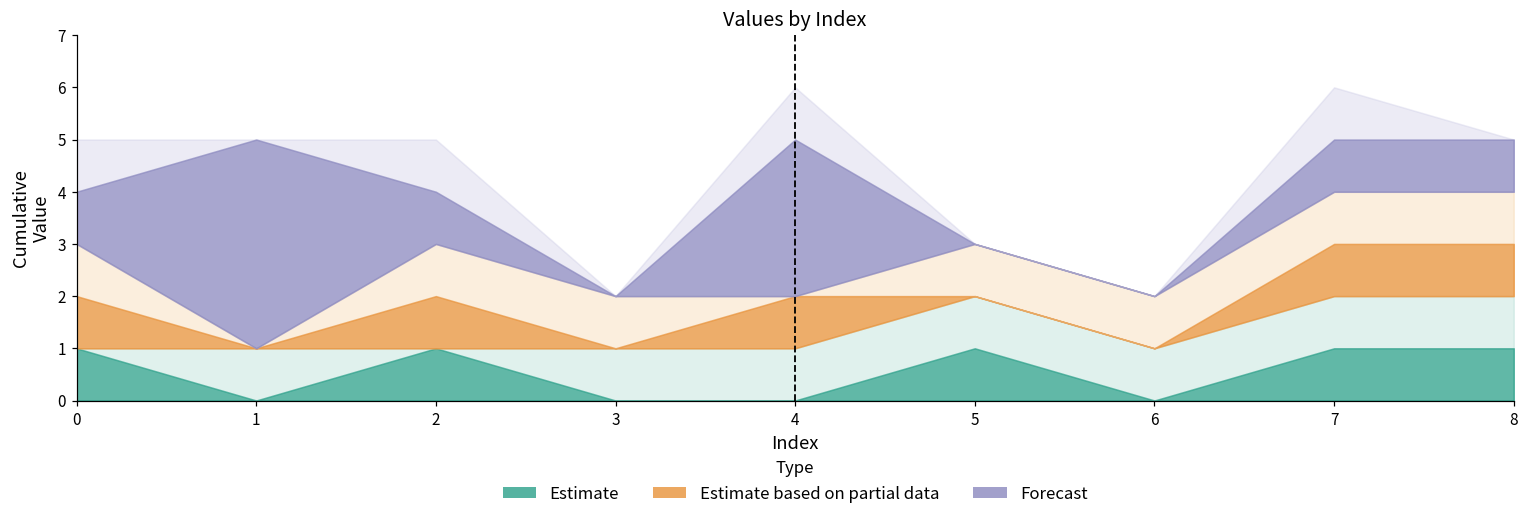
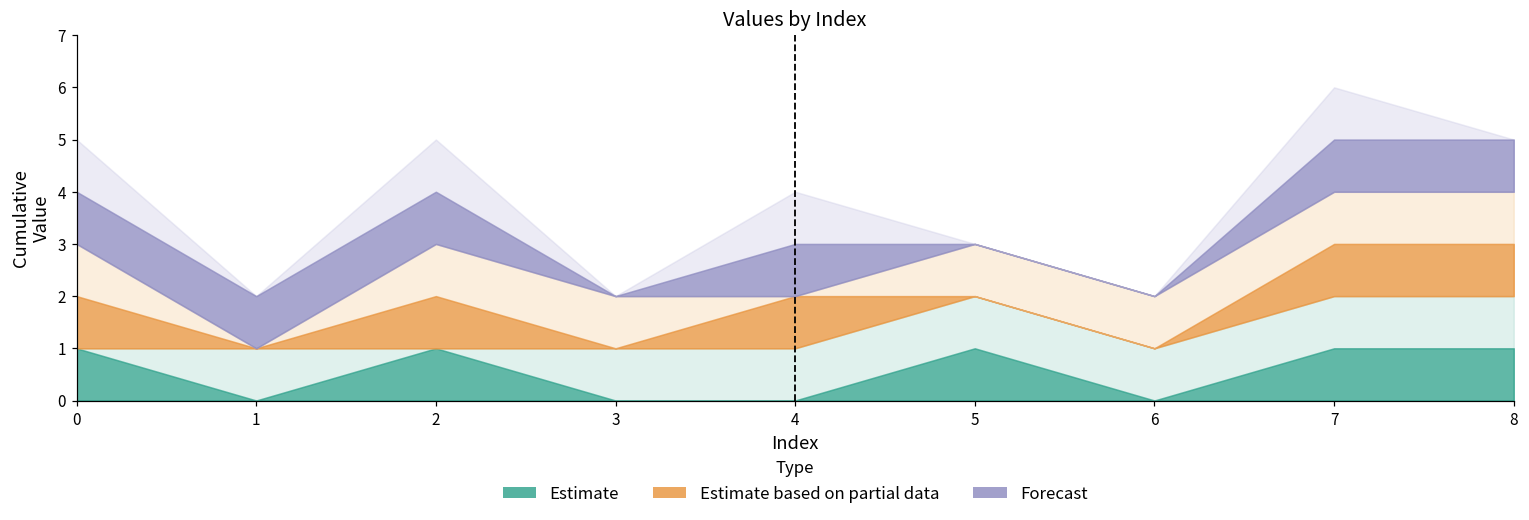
  {
    "Estimate": {
      "1": 0,
      "3": 0,
      "4": 0,
      "5": 1,
      "6": 0,
      "7": 1,
      "8": 1
    },
    "Forecast": {
-     "1": 4,
-     "4": 3
+     "1": 1,
+     "4": 1
    }
  }
